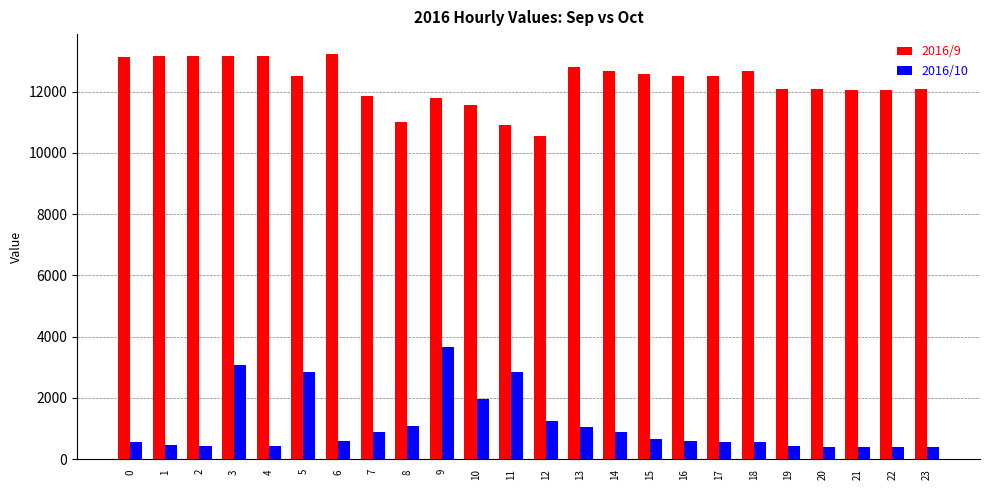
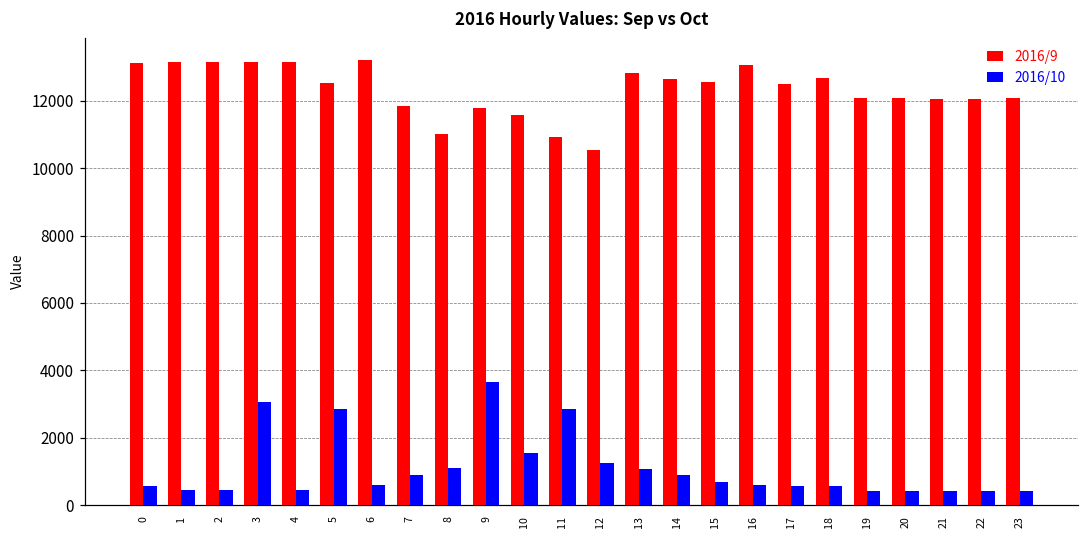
  {
    "2016/9": {
      "0": 13100,
      "1": 13200,
      "2": 13100,
      "3": 13200,
      "4": 13200,
      "5": 12500,
      "6": 13200,
      "7": 11900,
      "8": 11000,
      "9": 11800,
      "10": 11600,
      "11": 10900,
      "12": 10500,
      "13": 12800,
      "14": 12700,
      "15": 12600,
-     "16": 12500,
+     "16": 13100,
      "17": 12500,
      "18": 12700,
      "19": 12100,
      "20": 12100,
      "21": 12100,
      "22": 12100,
      "23": 12100
    },
    "2016/10": {
      "0": 600,
      "1": 500,
      "2": 400,
      "3": 3100,
      "4": 400,
      "5": 2900,
      "6": 600,
      "7": 900,
      "8": 1100,
      "9": 3700,
-     "10": 2000,
+     "10": 1500,
      "11": 2900,
      "12": 1200,
      "13": 1100,
      "14": 900,
      "15": 700,
      "16": 600,
      "17": 600,
      "18": 600,
      "19": 400,
      "20": 400,
      "21": 400,
      "22": 400,
      "23": 400
    }
  }
